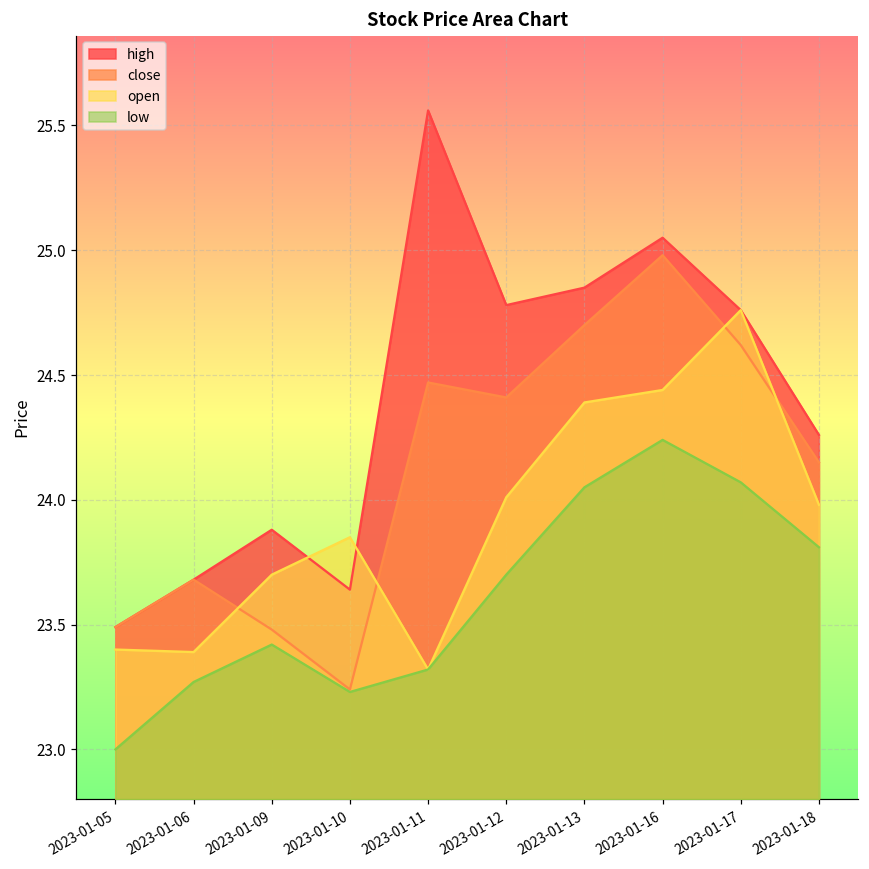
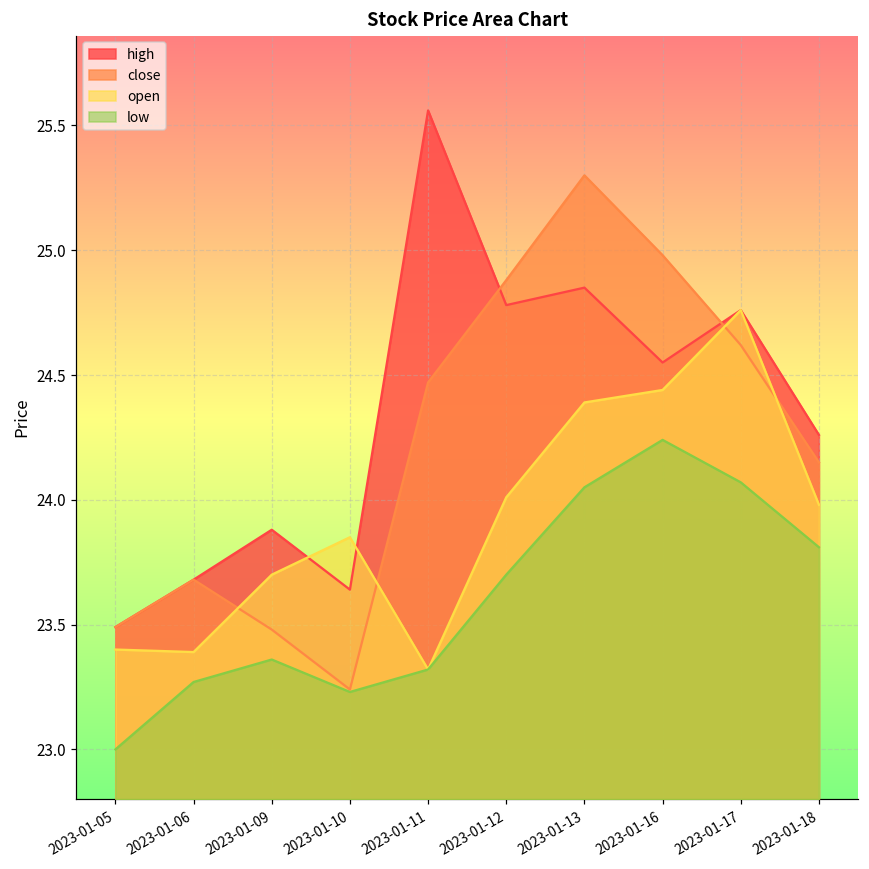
  {
    "high": {
      "2023-01-09": 23.88,
      "2023-01-10": 23.64,
      "2023-01-11": 25.56,
      "2023-01-12": 24.78,
      "2023-01-13": 24.85,
-     "2023-01-16": 25.05,
+     "2023-01-16": 24.55,
      "2023-01-18": 24.26
    },
    "close": {
      "2023-01-09": 23.48,
      "2023-01-11": 24.47,
-     "2023-01-12": 24.41,
-     "2023-01-13": 24.7,
+     "2023-01-12": 24.88,
+     "2023-01-13": 25.3,
      "2023-01-16": 24.98,
      "2023-01-17": 24.62,
      "2023-01-18": 24.15
    },
    "open": {
      "2023-01-05": 23.40,
      "2023-01-06": 23.39,
      "2023-01-09": 23.70,
      "2023-01-10": 23.85,
      "2023-01-12": 24.01,
      "2023-01-13": 24.39,
      "2023-01-16": 24.44,
      "2023-01-18": 23.98
    },
    "low": {
      "2023-01-05": 23.00,
      "2023-01-06": 23.27,
-     "2023-01-09": 23.42,
+     "2023-01-09": 23.36,
      "2023-01-12": 23.70,
      "2023-01-13": 24.05,
      "2023-01-16": 24.24,
      "2023-01-17": 24.07,
      "2023-01-18": 23.81
    }
  }
